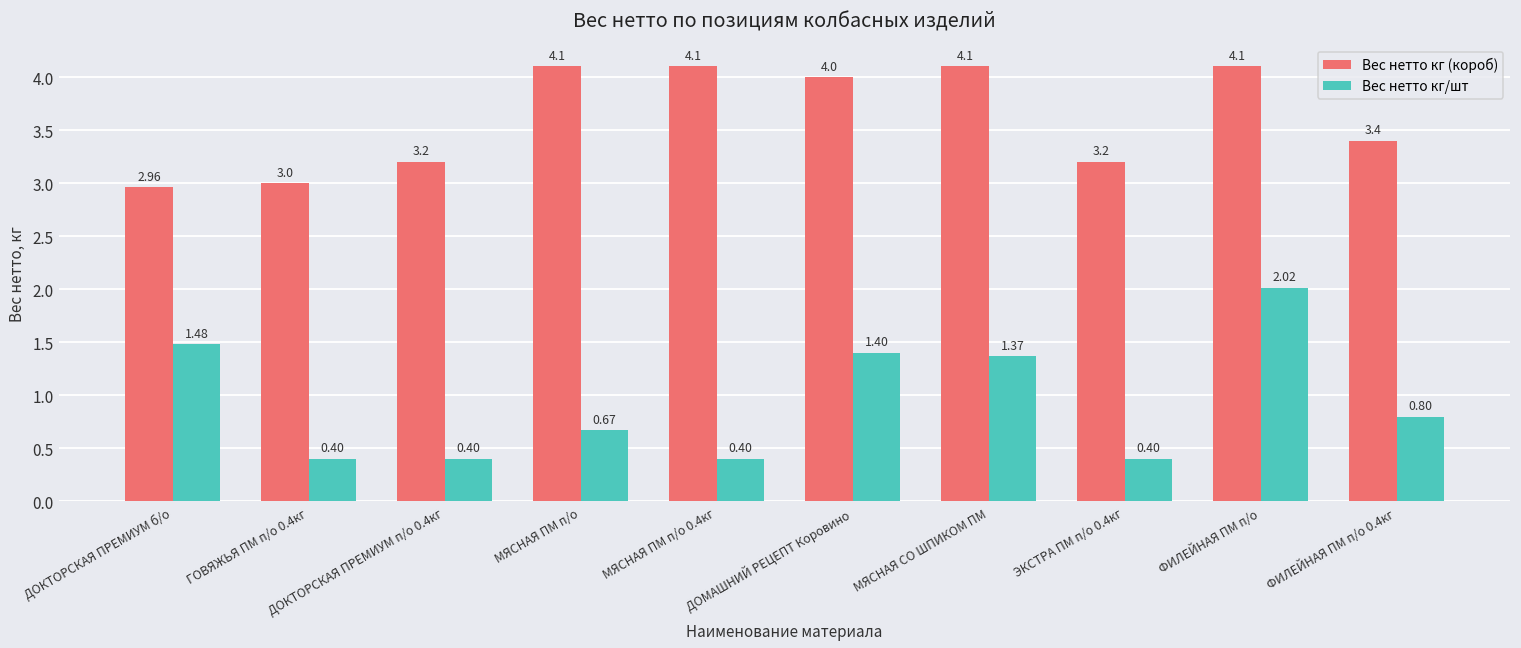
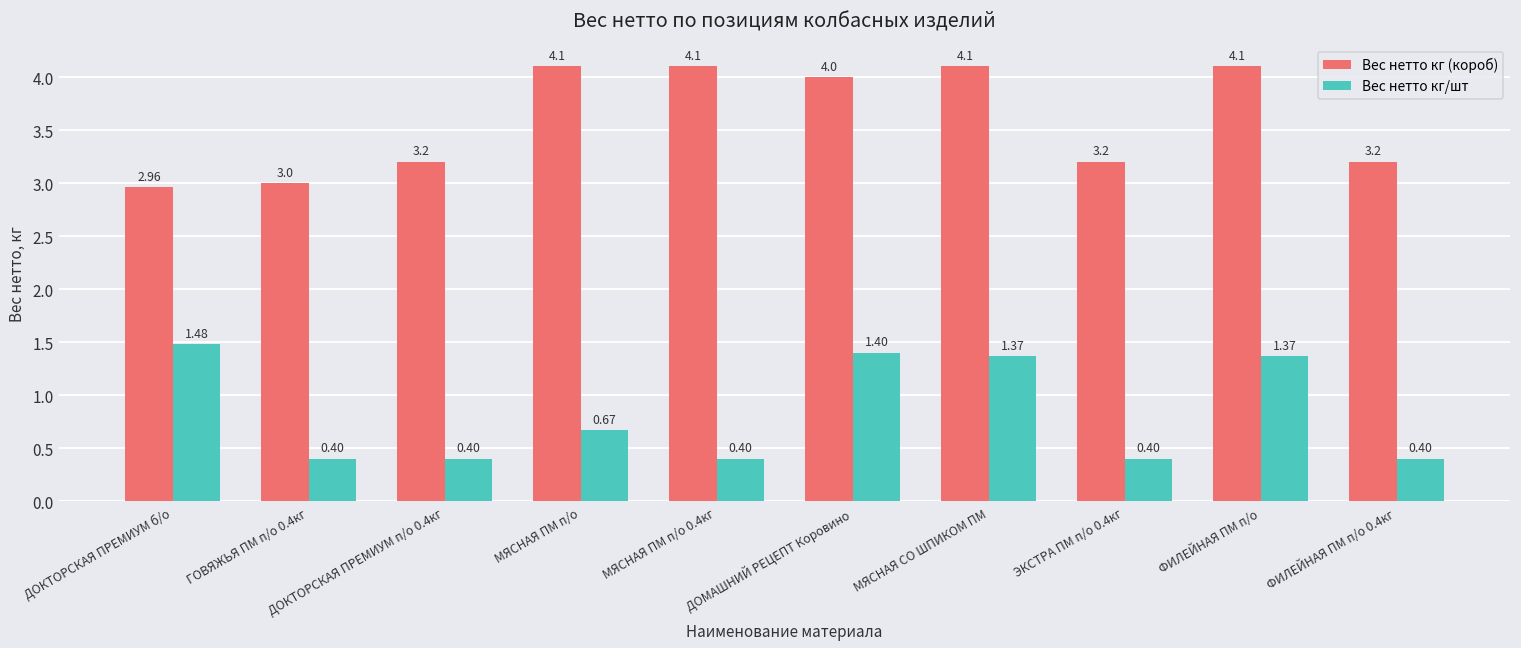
  {
    "Вес нетто кг (короб)": {
      "ДОКТОРСКАЯ ПРЕМИУМ б/о": 2.96,
      "ГОВЯЖЬЯ ПМ п/о 0.4кг": 3.0,
      "ДОКТОРСКАЯ ПРЕМИУМ п/о 0.4кг": 3.2,
      "МЯСНАЯ ПМ п/о": 4.1,
      "МЯСНАЯ ПМ п/о 0.4кг": 4.1,
      "ДОМАШНИЙ РЕЦЕПТ Коровино": 4.0,
      "МЯСНАЯ СО ШПИКОМ ПМ": 4.1,
      "ЭКСТРА ПМ п/о 0.4кг": 3.2,
      "ФИЛЕЙНАЯ ПМ п/о": 4.1,
-     "ФИЛЕЙНАЯ ПМ п/о 0.4кг": 3.4
+     "ФИЛЕЙНАЯ ПМ п/о 0.4кг": 3.2
    },
    "Вес нетто кг/шт": {
      "ДОКТОРСКАЯ ПРЕМИУМ б/о": 1.48,
      "ГОВЯЖЬЯ ПМ п/о 0.4кг": 0.40,
      "ДОКТОРСКАЯ ПРЕМИУМ п/о 0.4кг": 0.40,
      "МЯСНАЯ ПМ п/о": 0.67,
      "МЯСНАЯ ПМ п/о 0.4кг": 0.40,
      "ДОМАШНИЙ РЕЦЕПТ Коровино": 1.40,
      "МЯСНАЯ СО ШПИКОМ ПМ": 1.37,
      "ЭКСТРА ПМ п/о 0.4кг": 0.40,
-     "ФИЛЕЙНАЯ ПМ п/о": 2.02,
-     "ФИЛЕЙНАЯ ПМ п/о 0.4кг": 0.80
+     "ФИЛЕЙНАЯ ПМ п/о": 1.37,
+     "ФИЛЕЙНАЯ ПМ п/о 0.4кг": 0.40
    }
  }
